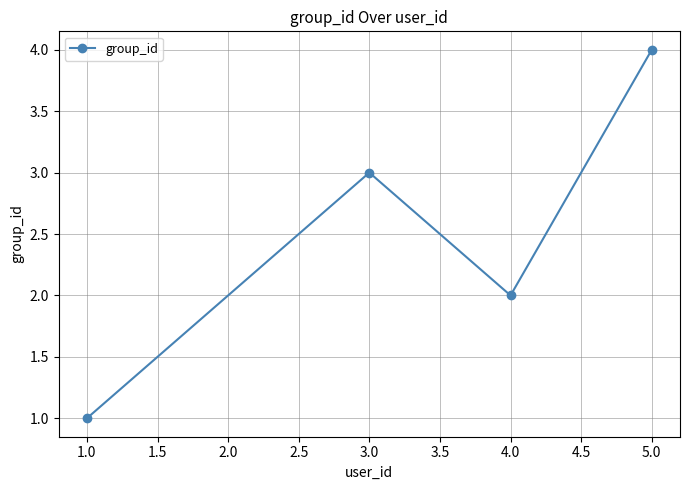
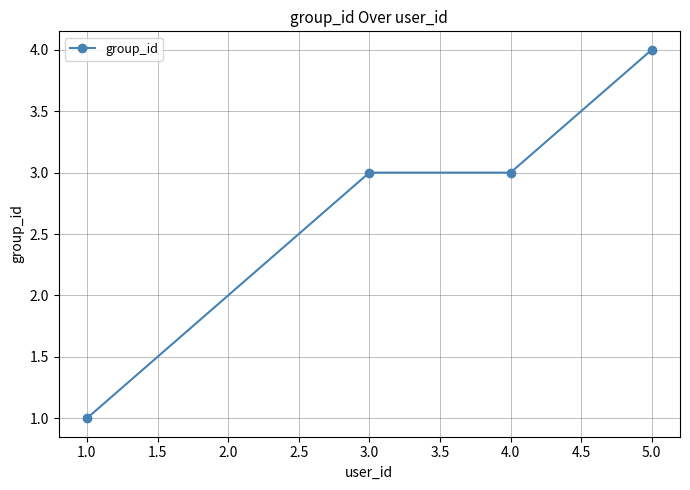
  {
    "1.0": 1,
    "3.0": 3,
-   "4.0": 2,
+   "4.0": 3,
    "5.0": 4
  }
